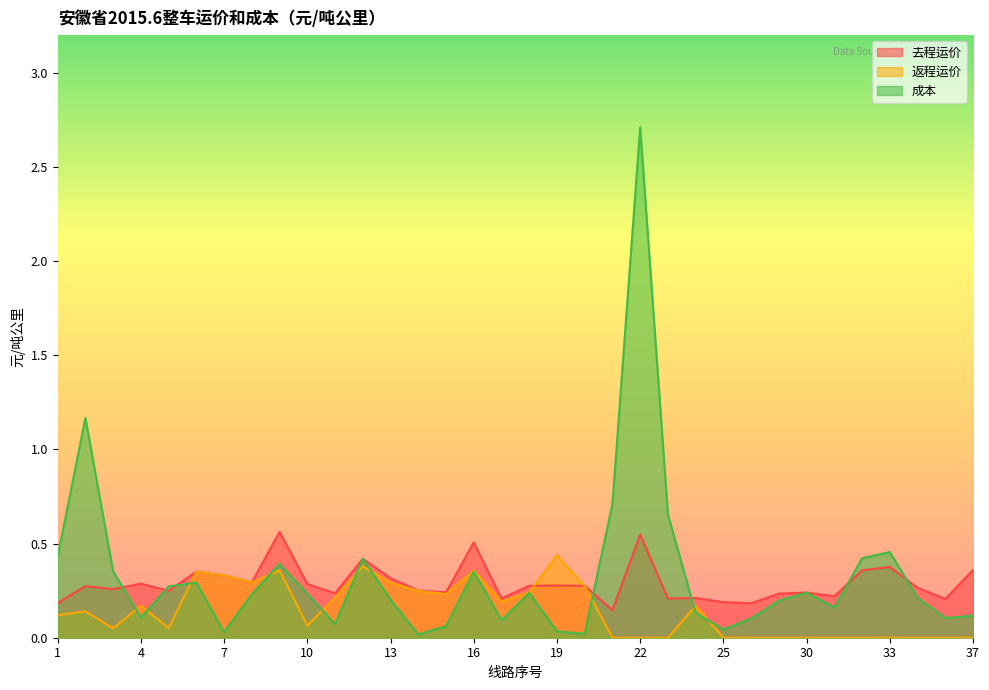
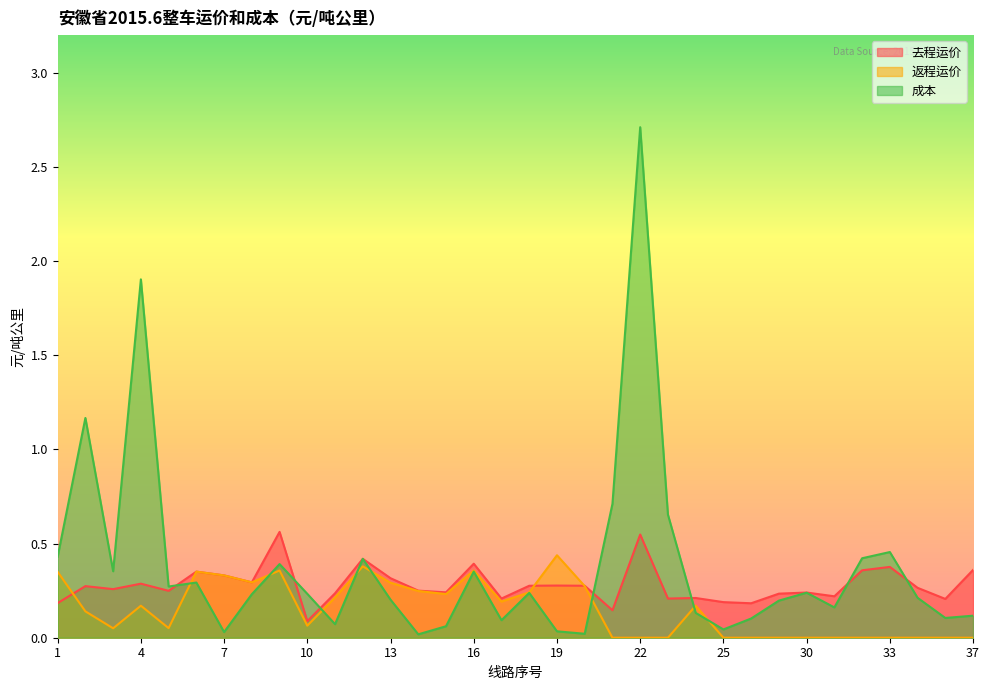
  {
    "去程运价": {
      "1": 0.18,
      "4": 0.29,
-     "10": 0.29,
+     "10": 0.09,
      "13": 0.32,
-     "16": 0.51,
+     "16": 0.39,
      "19": 0.28,
      "22": 0.55,
      "25": 0.19,
      "37": 0.36
    },
    "返程运价": {
-     "1": 0.12,
+     "1": 0.35,
      "4": 0.17,
      "10": 0.06,
      "13": 0.29,
      "19": 0.44,
      "22": 0.00,
      "25": 0.00,
      "37": 0.00
    },
    "成本": {
      "1": 0.43,
-     "4": 0.11,
+     "4": 1.90,
      "7": 0.03,
      "10": 0.23,
      "13": 0.20,
      "19": 0.03,
      "22": 2.71,
      "25": 0.04,
      "37": 0.12
    }
  }
